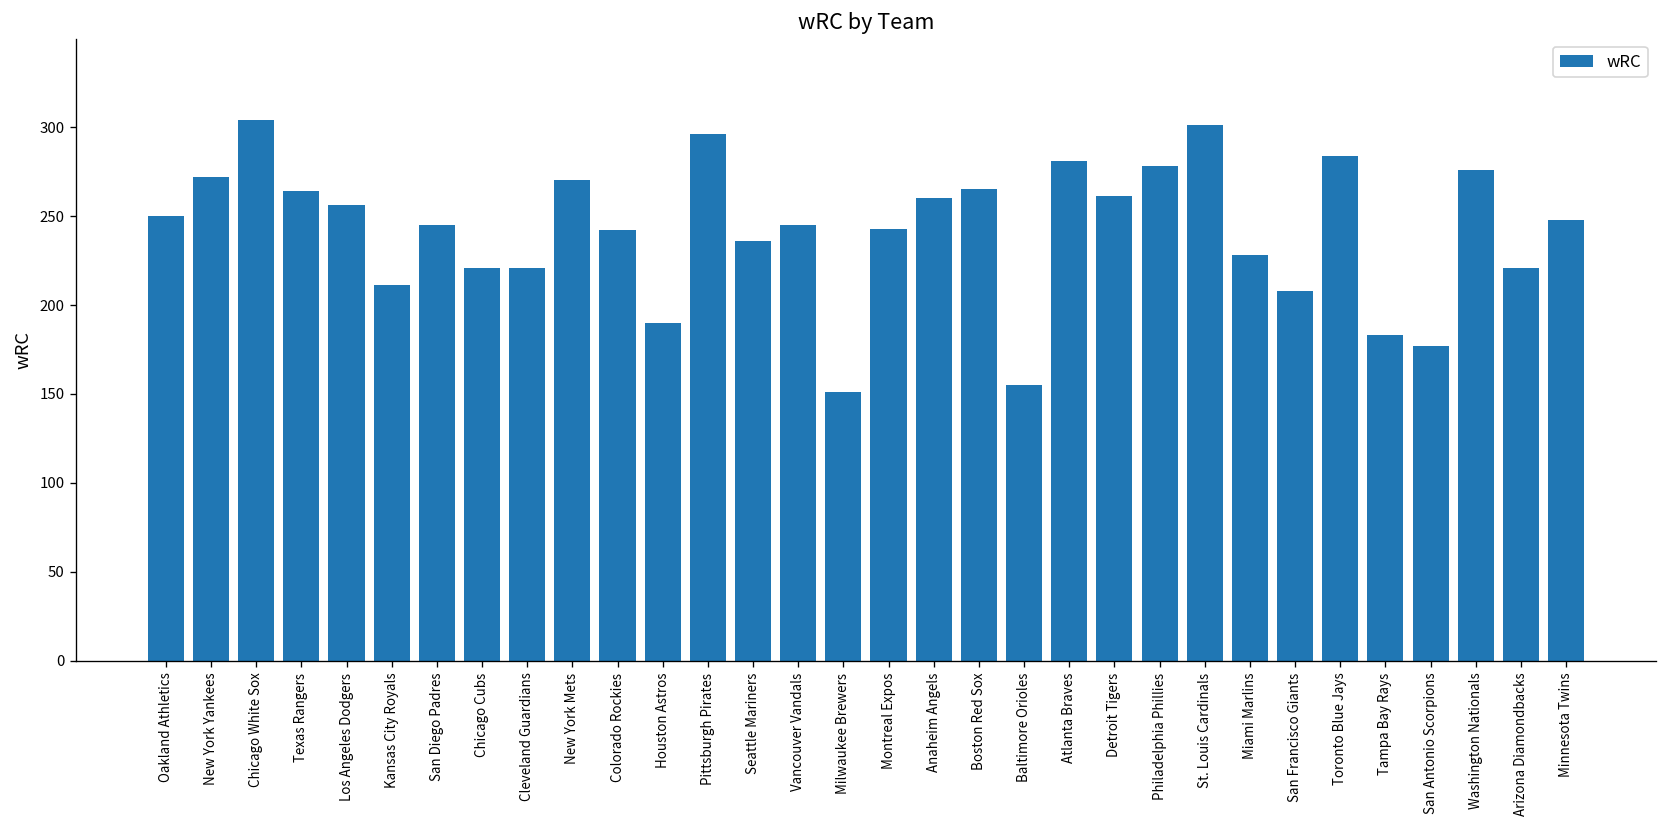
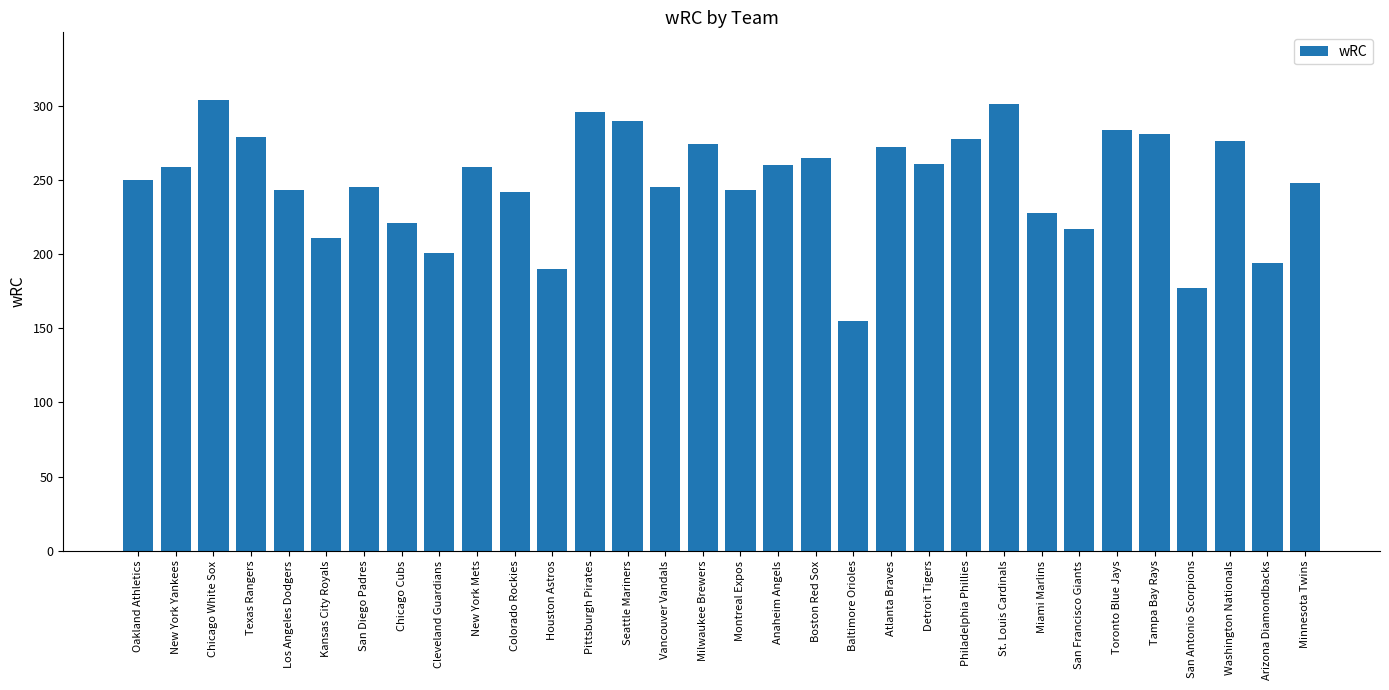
  {
    "Oakland Athletics": 250,
-   "New York Yankees": 272,
+   "New York Yankees": 259,
    "Chicago White Sox": 304,
-   "Texas Rangers": 264,
-   "Los Angeles Dodgers": 256,
+   "Texas Rangers": 279,
+   "Los Angeles Dodgers": 243,
    "Kansas City Royals": 211,
    "San Diego Padres": 245,
    "Chicago Cubs": 221,
-   "Cleveland Guardians": 221,
-   "New York Mets": 270,
+   "Cleveland Guardians": 201,
+   "New York Mets": 259,
    "Colorado Rockies": 242,
    "Houston Astros": 190,
    "Pittsburgh Pirates": 296,
-   "Seattle Mariners": 236,
+   "Seattle Mariners": 290,
    "Vancouver Vandals": 245,
-   "Milwaukee Brewers": 151,
+   "Milwaukee Brewers": 274,
    "Montreal Expos": 243,
    "Anaheim Angels": 260,
    "Boston Red Sox": 265,
    "Baltimore Orioles": 155,
-   "Atlanta Braves": 281,
+   "Atlanta Braves": 272,
    "Detroit Tigers": 261,
    "Philadelphia Phillies": 278,
    "St. Louis Cardinals": 301,
    "Miami Marlins": 228,
-   "San Francisco Giants": 208,
+   "San Francisco Giants": 217,
    "Toronto Blue Jays": 284,
-   "Tampa Bay Rays": 183,
+   "Tampa Bay Rays": 281,
    "San Antonio Scorpions": 177,
    "Washington Nationals": 276,
-   "Arizona Diamondbacks": 221,
+   "Arizona Diamondbacks": 194,
    "Minnesota Twins": 248
  }
